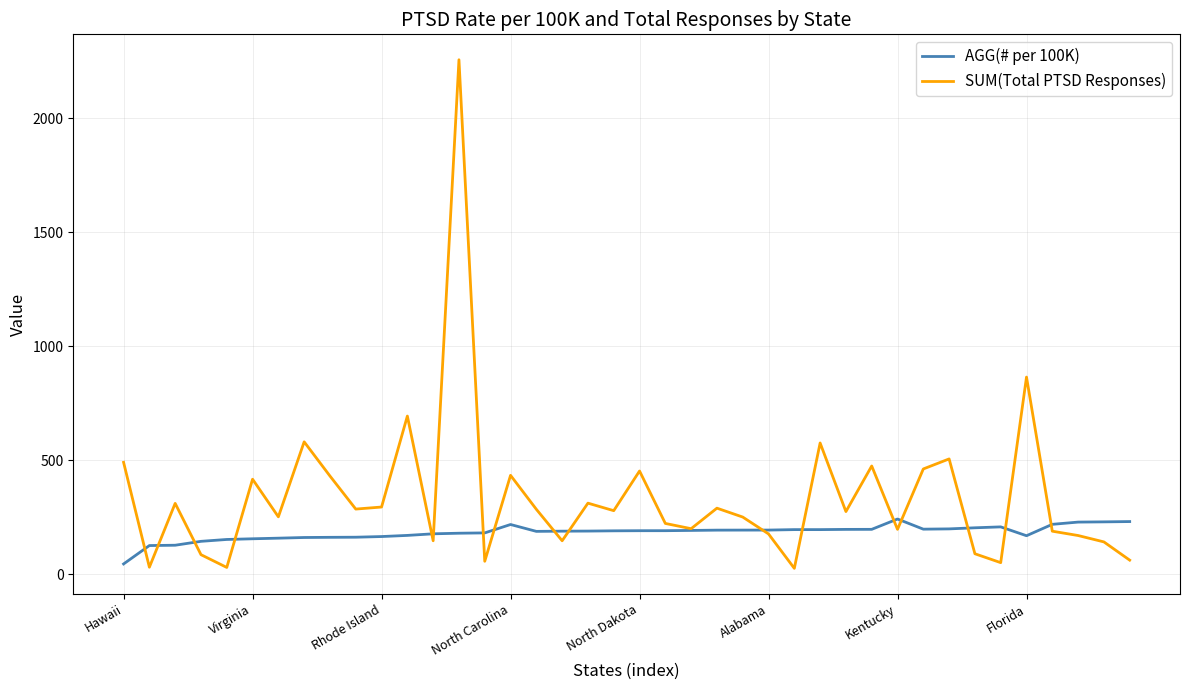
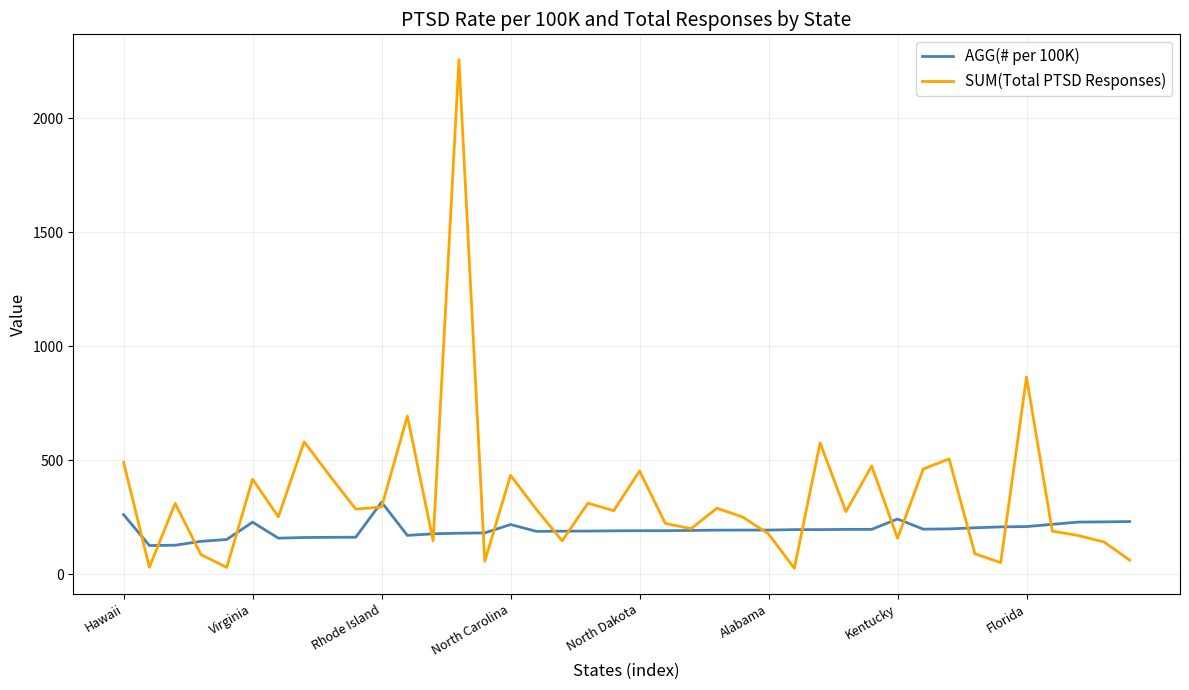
  {
    "AGG(# per 100K)": {
-     "Hawaii": 40,
-     "Virginia": 150,
-     "Rhode Island": 160,
+     "Hawaii": 260,
+     "Virginia": 230,
+     "Rhode Island": 320,
      "North Carolina": 220,
      "North Dakota": 190,
      "Alabama": 190,
      "Kentucky": 240,
-     "Florida": 170
+     "Florida": 210
    },
    "SUM(Total PTSD Responses)": {
      "Hawaii": 490,
      "Virginia": 420,
      "Rhode Island": 290,
      "North Carolina": 430,
      "North Dakota": 450,
      "Alabama": 180,
-     "Kentucky": 200,
+     "Kentucky": 160,
      "Florida": 860
    }
  }
